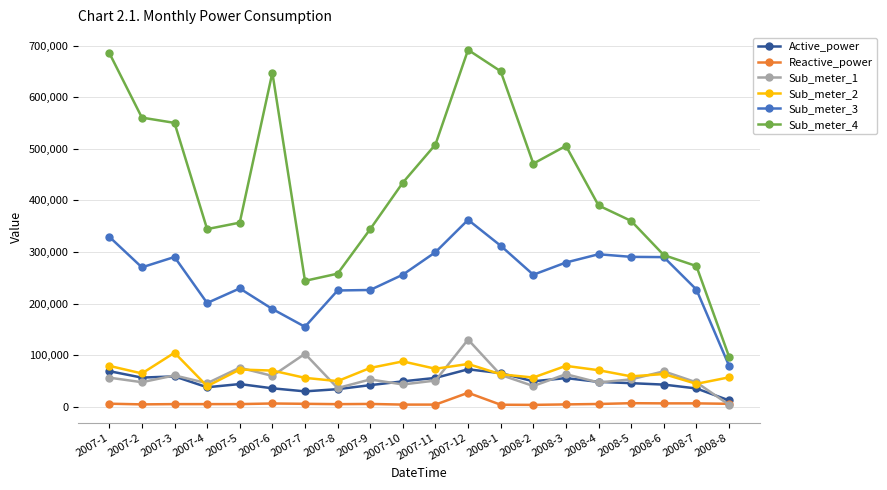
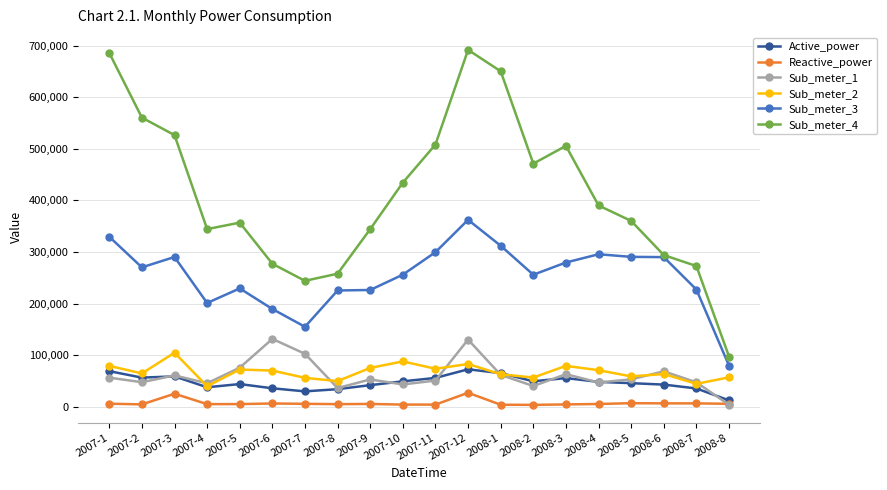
  {
    "Reactive_power": {
      "2007-1": "10,000",
      "2007-2": "0",
-     "2007-3": "10,000",
+     "2007-3": "30,000",
      "2007-4": "10,000",
      "2007-5": "10,000",
      "2007-6": "10,000",
      "2007-7": "10,000",
      "2007-8": "10,000",
      "2007-9": "10,000",
      "2007-10": "0",
      "2007-11": "0",
      "2007-12": "30,000",
      "2008-1": "0",
      "2008-2": "0",
      "2008-3": "0",
      "2008-4": "10,000",
      "2008-5": "10,000",
      "2008-6": "10,000",
      "2008-7": "10,000"
    },
    "Sub_meter_1": {
      "2007-1": "60,000",
      "2007-2": "50,000",
      "2007-4": "50,000",
-     "2007-6": "60,000",
+     "2007-6": "130,000",
      "2007-7": "100,000",
      "2007-9": "50,000",
      "2007-10": "40,000",
      "2007-11": "50,000",
      "2007-12": "130,000",
      "2008-2": "40,000",
      "2008-3": "60,000",
      "2008-5": "50,000",
      "2008-6": "70,000"
    },
    "Sub_meter_2": {
      "2007-1": "80,000",
      "2007-2": "60,000",
      "2007-3": "100,000",
      "2007-6": "70,000",
      "2007-7": "60,000",
      "2007-8": "50,000",
      "2007-9": "80,000",
      "2007-10": "90,000",
      "2007-11": "70,000",
      "2007-12": "80,000",
      "2008-2": "60,000",
      "2008-3": "80,000",
      "2008-4": "70,000",
      "2008-5": "60,000",
      "2008-6": "60,000",
      "2008-8": "60,000"
    },
    "Sub_meter_4": {
      "2007-1": "690,000",
      "2007-2": "560,000",
-     "2007-3": "550,000",
+     "2007-3": "530,000",
      "2007-4": "340,000",
      "2007-5": "360,000",
-     "2007-6": "650,000",
+     "2007-6": "280,000",
      "2007-7": "240,000",
      "2007-8": "260,000",
      "2007-9": "340,000",
      "2007-10": "430,000",
      "2007-11": "510,000",
      "2007-12": "690,000",
      "2008-1": "650,000",
      "2008-2": "470,000",
      "2008-3": "510,000",
      "2008-4": "390,000",
      "2008-5": "360,000",
      "2008-7": "270,000",
      "2008-8": "100,000"
    }
  }
